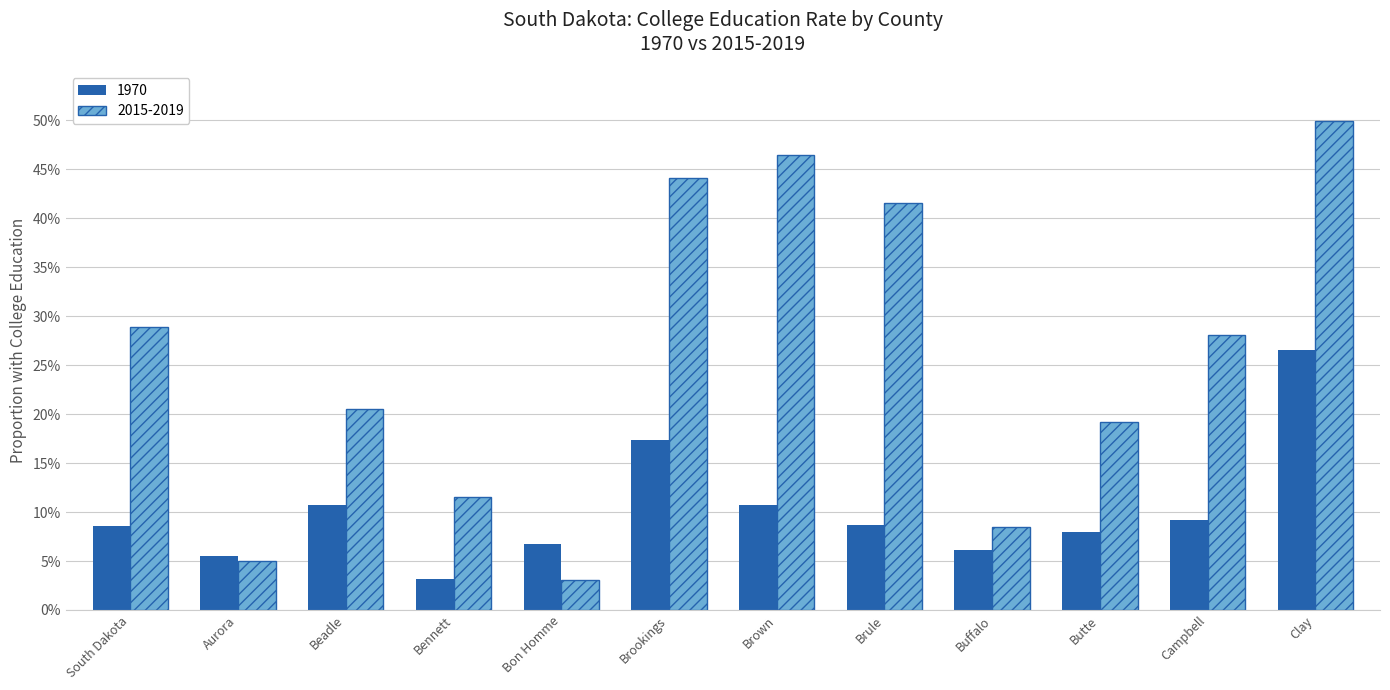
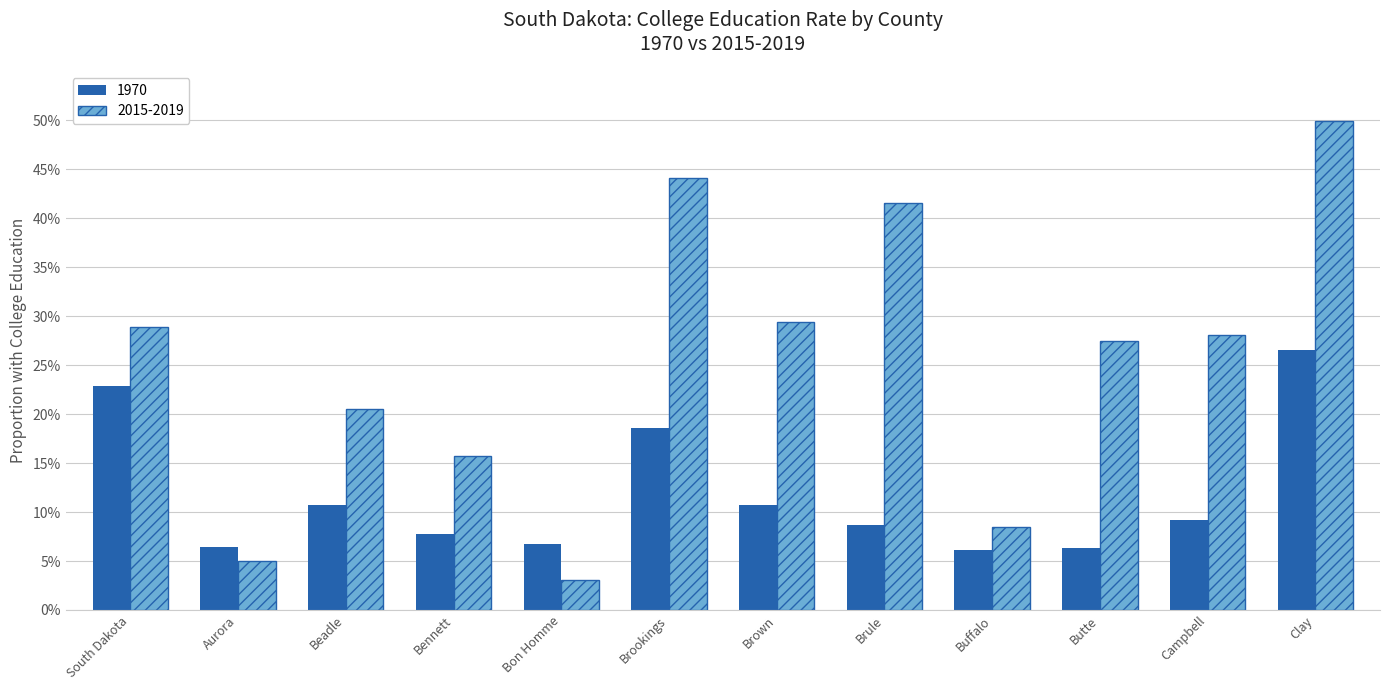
  {
    "1970": {
-     "South Dakota": "9%",
-     "Aurora": "5.6%",
+     "South Dakota": "23%",
+     "Aurora": "6.4%",
      "Beadle": "11%",
-     "Bennett": "3%",
+     "Bennett": "8%",
      "Bon Homme": "7%",
-     "Brookings": "17%",
+     "Brookings": "19%",
      "Brown": "11%",
      "Brule": "9%",
      "Buffalo": "6%",
-     "Butte": "8%",
+     "Butte": "6%",
      "Campbell": "9%",
      "Clay": "27%"
    },
    "2015-2019": {
      "South Dakota": "29%",
      "Aurora": "5%",
      "Beadle": "21%",
-     "Bennett": "12%",
+     "Bennett": "16%",
      "Bon Homme": "3%",
      "Brookings": "44%",
-     "Brown": "46%",
+     "Brown": "29%",
      "Brule": "42%",
      "Buffalo": "9%",
-     "Butte": "19%",
+     "Butte": "27%",
      "Campbell": "28%",
      "Clay": "50%"
    }
  }
